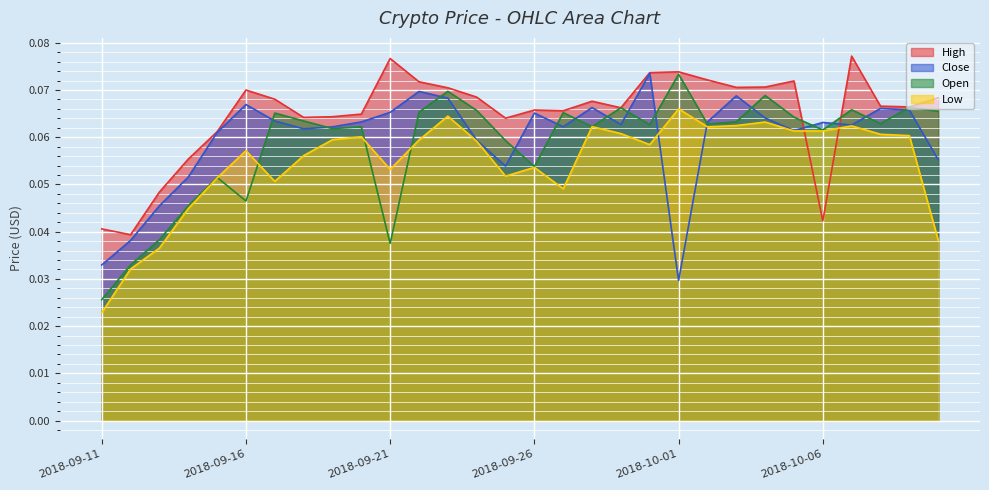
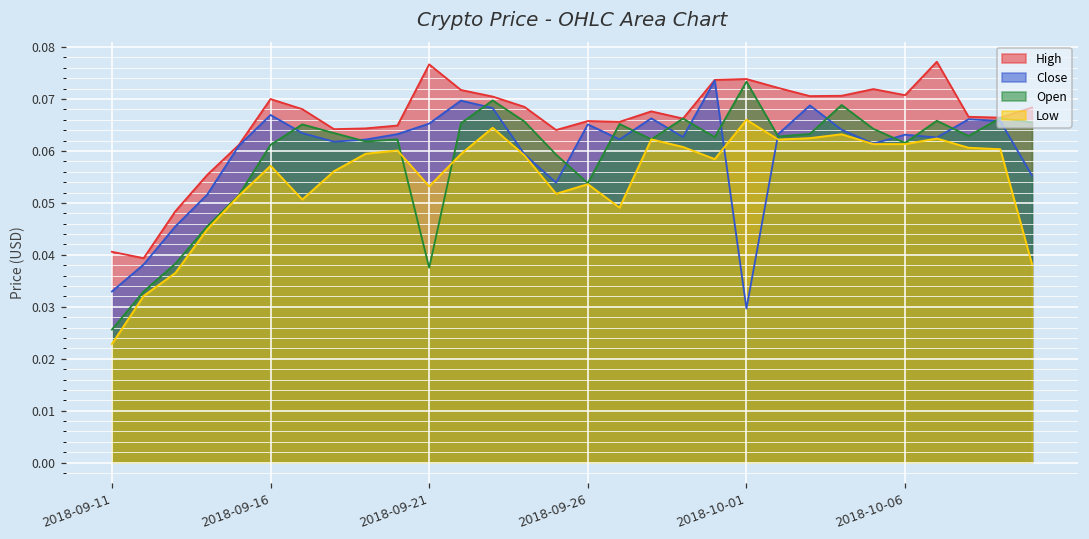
  {
    "High": {
      "2018-09-11": 0.041,
      "2018-09-16": 0.070,
      "2018-09-21": 0.077,
      "2018-09-26": 0.066,
-     "2018-10-06": 0.042
+     "2018-10-06": 0.071
    },
    "Close": {
      "2018-09-11": 0.033,
      "2018-09-16": 0.067,
      "2018-09-21": 0.065,
      "2018-09-26": 0.065,
      "2018-10-01": 0.030,
      "2018-10-06": 0.063
    },
    "Open": {
      "2018-09-11": 0.026,
-     "2018-09-16": 0.046,
+     "2018-09-16": 0.061,
      "2018-09-21": 0.038
    },
    "Low": {
      "2018-09-11": 0.023,
      "2018-09-16": 0.057,
      "2018-09-21": 0.053,
      "2018-10-01": 0.066
    }
  }
